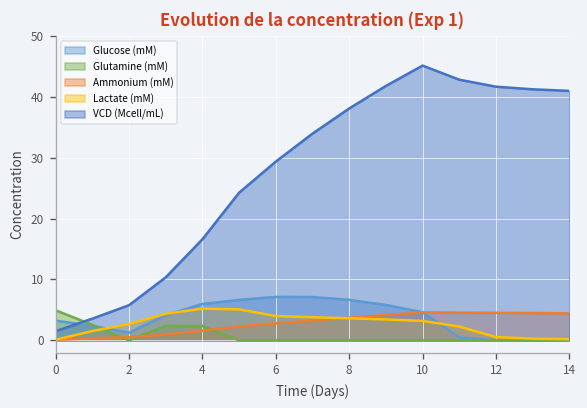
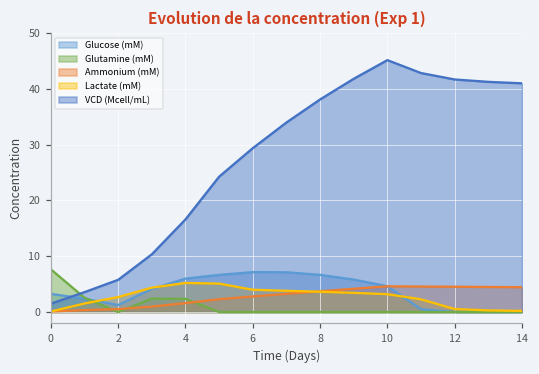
  {
    "Glutamine (mM)": {
-     "0": 5,
+     "0": 8,
      "2": 0,
      "4": 2,
      "6": 0,
      "8": 0,
      "10": 0
    }
  }
